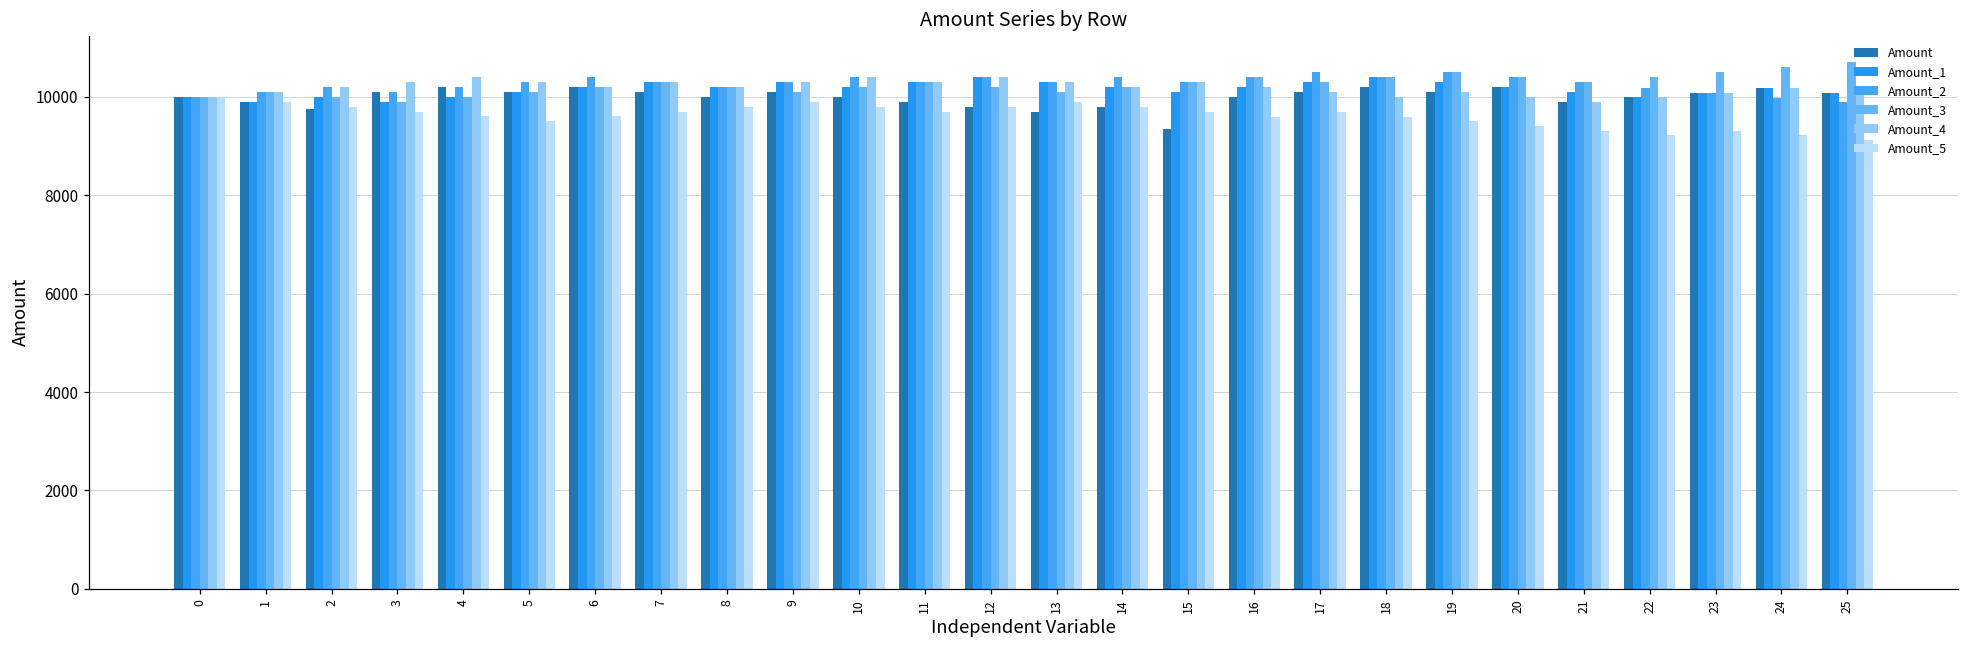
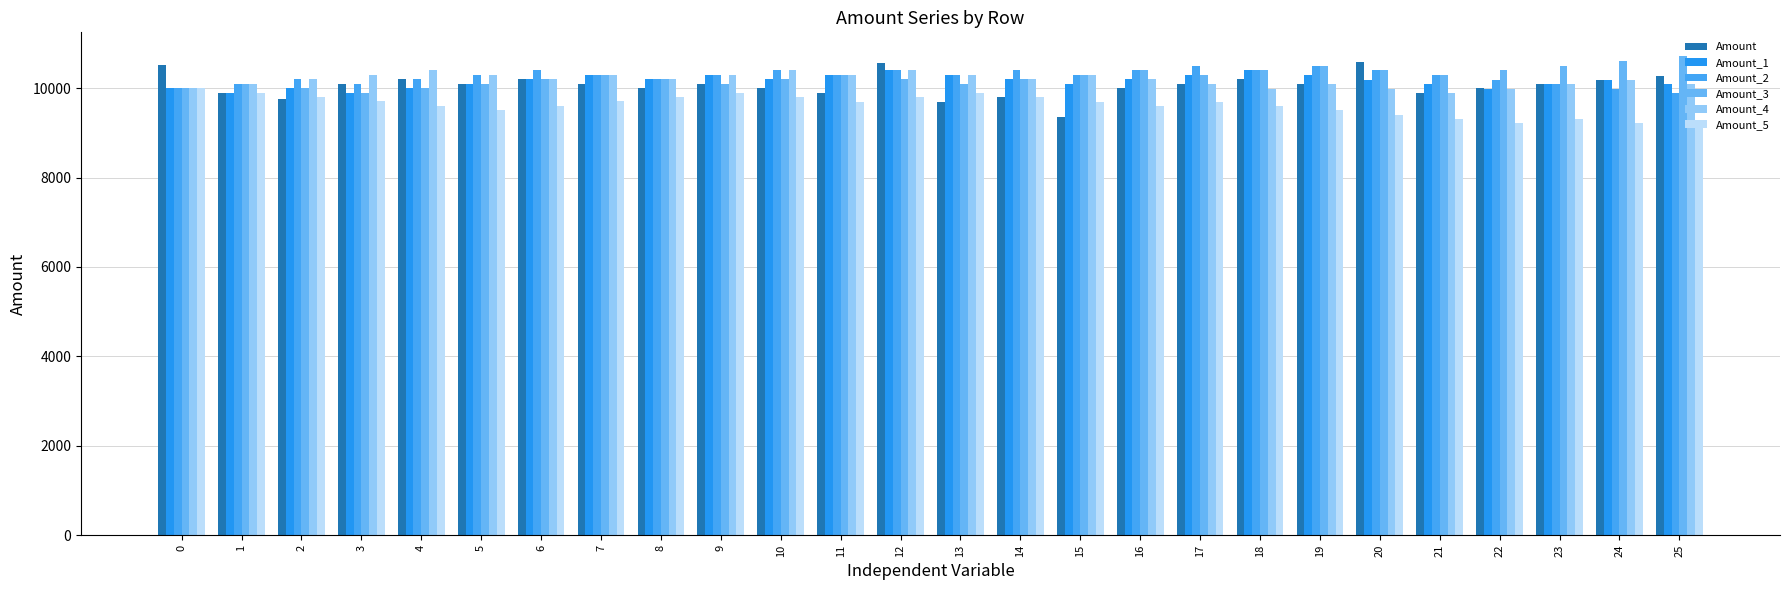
  {
    "Amount": {
-     "0": 10000,
+     "0": 10500,
      "1": 9900,
      "2": 9800,
      "3": 10100,
      "4": 10200,
      "5": 10100,
      "6": 10200,
      "7": 10100,
      "8": 10000,
      "9": 10100,
      "10": 10000,
      "11": 9900,
-     "12": 9800,
+     "12": 10600,
      "13": 9700,
      "14": 9800,
      "15": 9300,
      "16": 10000,
      "17": 10100,
      "18": 10200,
      "19": 10100,
-     "20": 10200,
+     "20": 10600,
      "21": 9900,
      "22": 10000,
      "23": 10100,
      "24": 10200,
-     "25": 10100
+     "25": 10300
    }
  }
